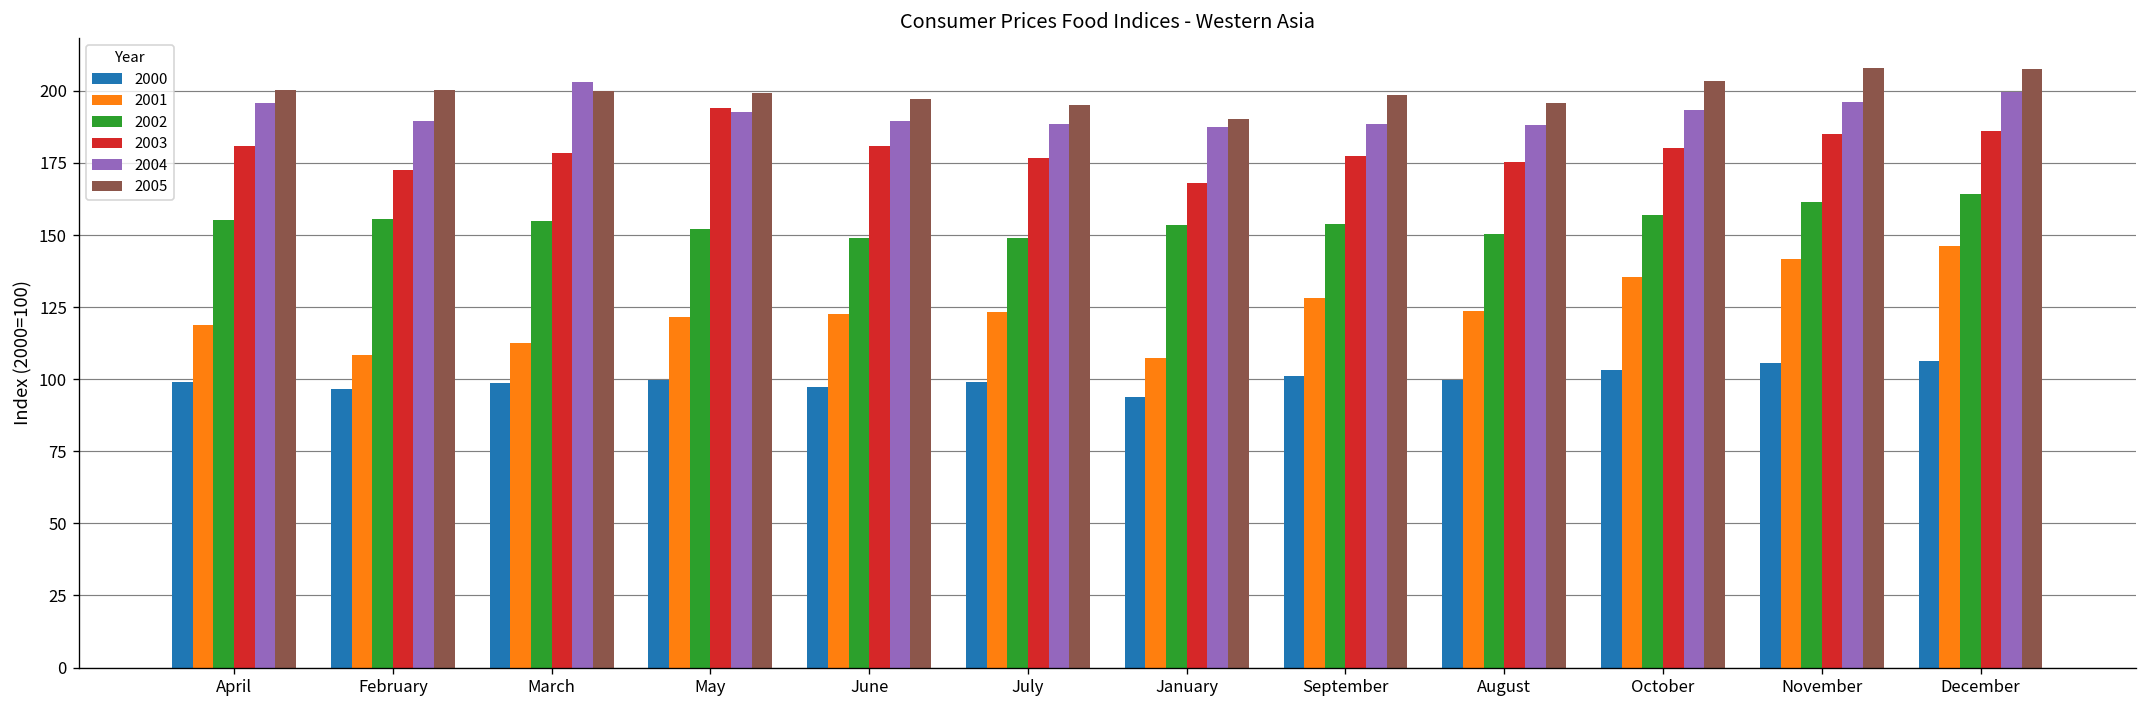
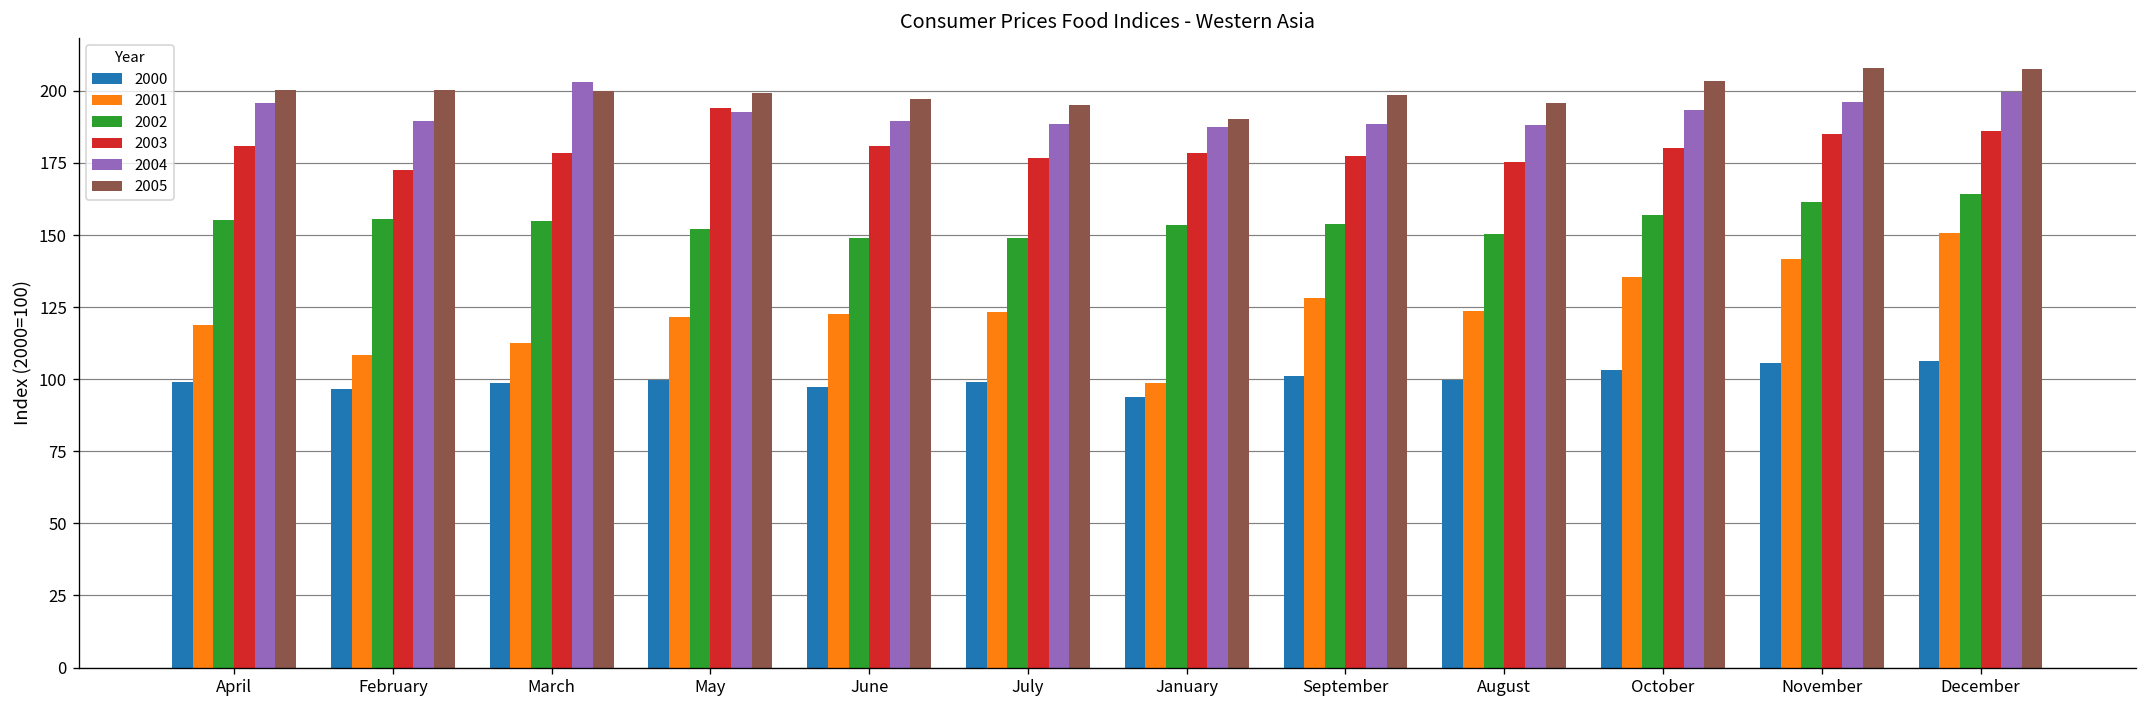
  {
    "2000": {
      "April": 99,
      "February": 97,
      "March": 99,
      "May": 100,
      "June": 97,
      "July": 99,
      "January": 94,
      "September": 101,
      "August": 100,
      "October": 103,
      "November": 106,
      "December": 106
    },
    "2001": {
      "April": 119,
      "February": 108,
      "March": 112,
      "May": 121,
      "June": 123,
      "July": 123,
-     "January": 107,
+     "January": 99,
      "September": 128,
      "August": 124,
      "October": 136,
      "November": 142,
-     "December": 146
+     "December": 151
    },
    "2002": {
      "April": 155,
      "February": 155,
      "March": 155,
      "May": 152,
      "June": 149,
      "July": 149,
      "January": 154,
      "September": 154,
      "August": 150,
      "October": 157,
      "November": 162,
      "December": 164
    },
    "2003": {
      "April": 181,
      "February": 173,
      "March": 178,
      "May": 194,
      "June": 181,
      "July": 177,
-     "January": 168,
+     "January": 178,
      "September": 177,
      "August": 175,
      "October": 180,
      "November": 185,
      "December": 186
    },
    "2004": {
      "April": 196,
      "February": 190,
      "March": 203,
      "May": 193,
      "June": 190,
      "July": 188,
      "January": 187,
      "September": 189,
      "August": 188,
      "October": 193,
      "November": 196,
      "December": 200
    },
    "2005": {
      "April": 200,
      "February": 200,
      "March": 200,
      "May": 199,
      "June": 197,
      "July": 195,
      "January": 190,
      "September": 198,
      "August": 196,
      "October": 203,
      "November": 208,
      "December": 208
    }
  }
